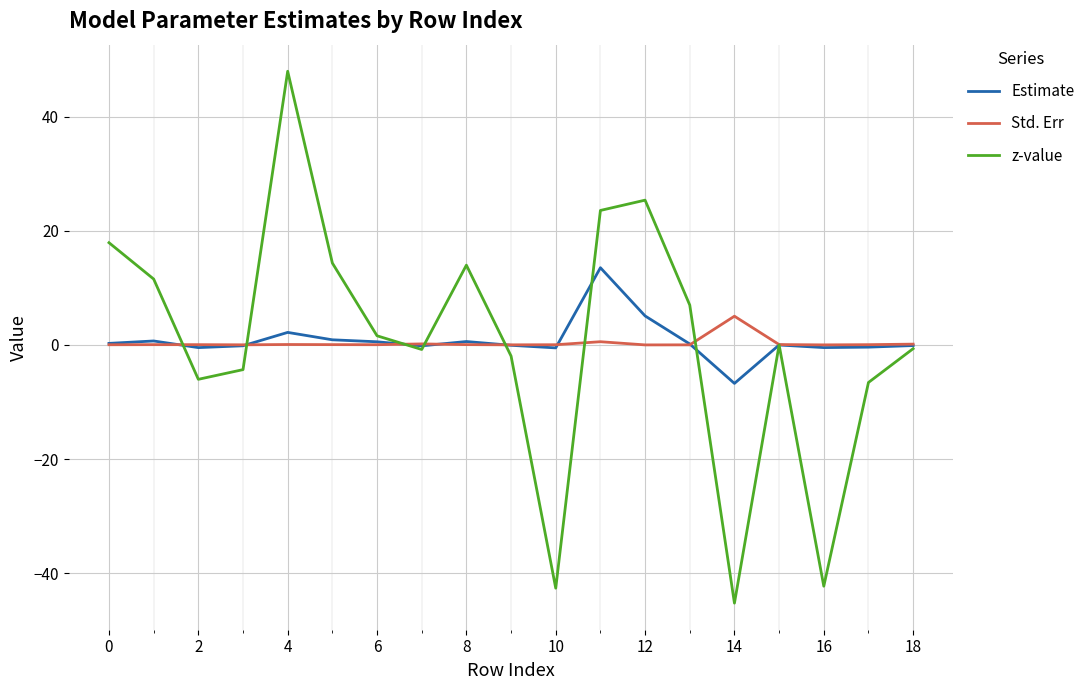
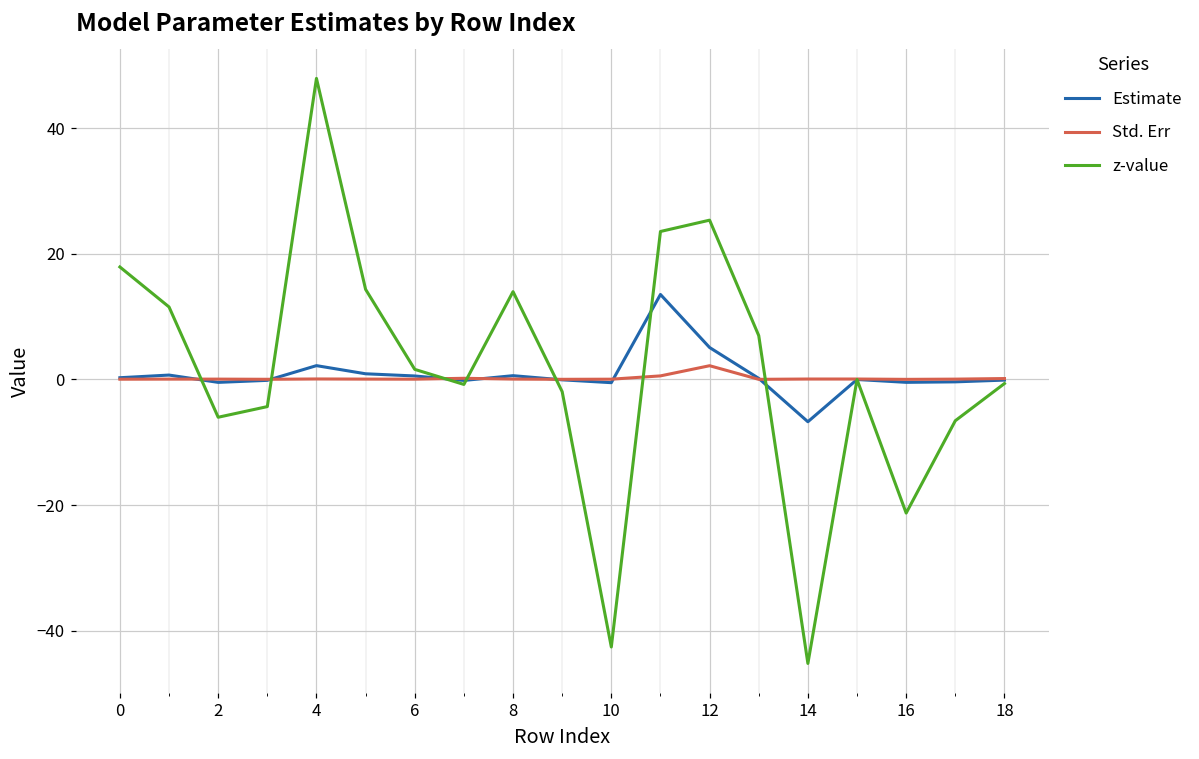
  {
    "Estimate": {
      "2": 0,
      "4": 2,
      "6": 1,
      "8": 1,
      "10": -1,
      "12": 5,
      "14": -7,
      "16": 0
    },
    "Std. Err": {
      "2": 0,
      "4": 0,
      "6": 0,
      "8": 0,
      "10": 0,
-     "12": 0,
-     "14": 5,
+     "12": 2,
+     "14": 0,
      "16": 0
    },
    "z-value": {
      "0": 18,
      "2": -6,
      "4": 48,
      "6": 2,
      "8": 14,
      "10": -43,
      "12": 25,
      "14": -45,
-     "16": -42,
+     "16": -21,
      "18": -1
    }
  }
